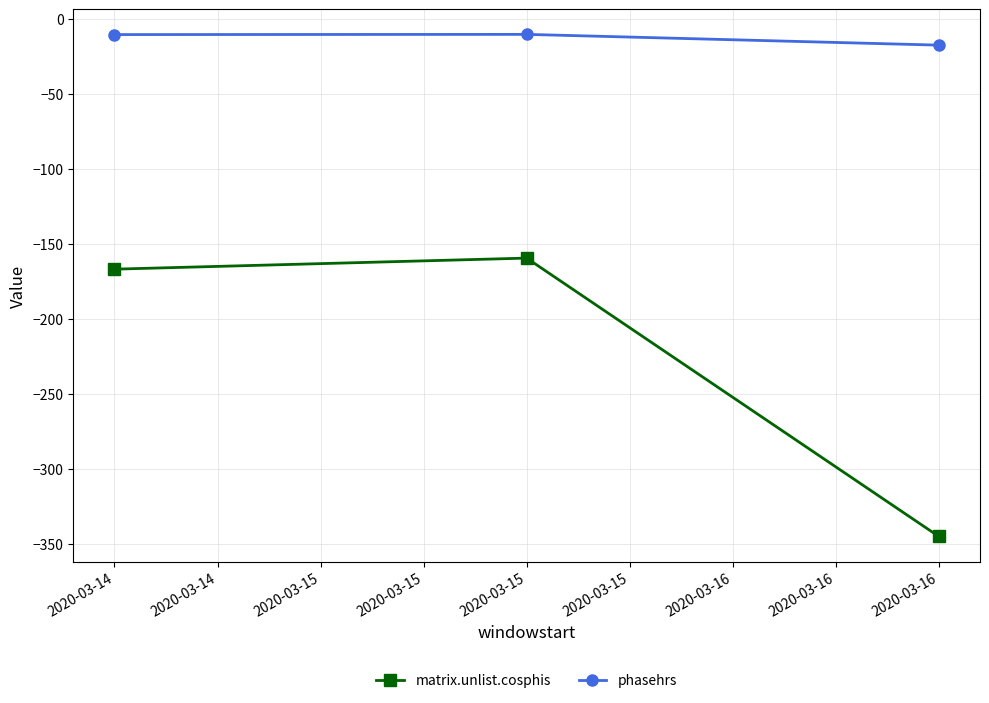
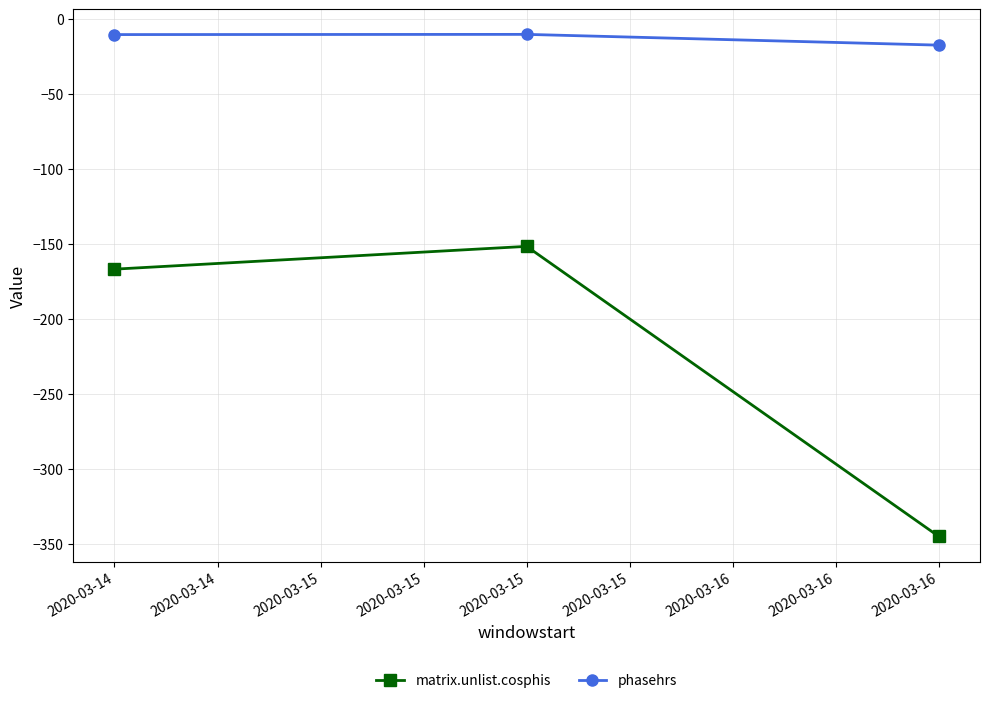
  {
    "matrix.unlist.cosphis": {
      "2020-03-14": -167,
-     "2020-03-15": -159,
+     "2020-03-15": -151,
      "2020-03-16": -345
    },
    "phasehrs": {
      "2020-03-14": -10,
      "2020-03-15": -10,
      "2020-03-16": -17
    }
  }
